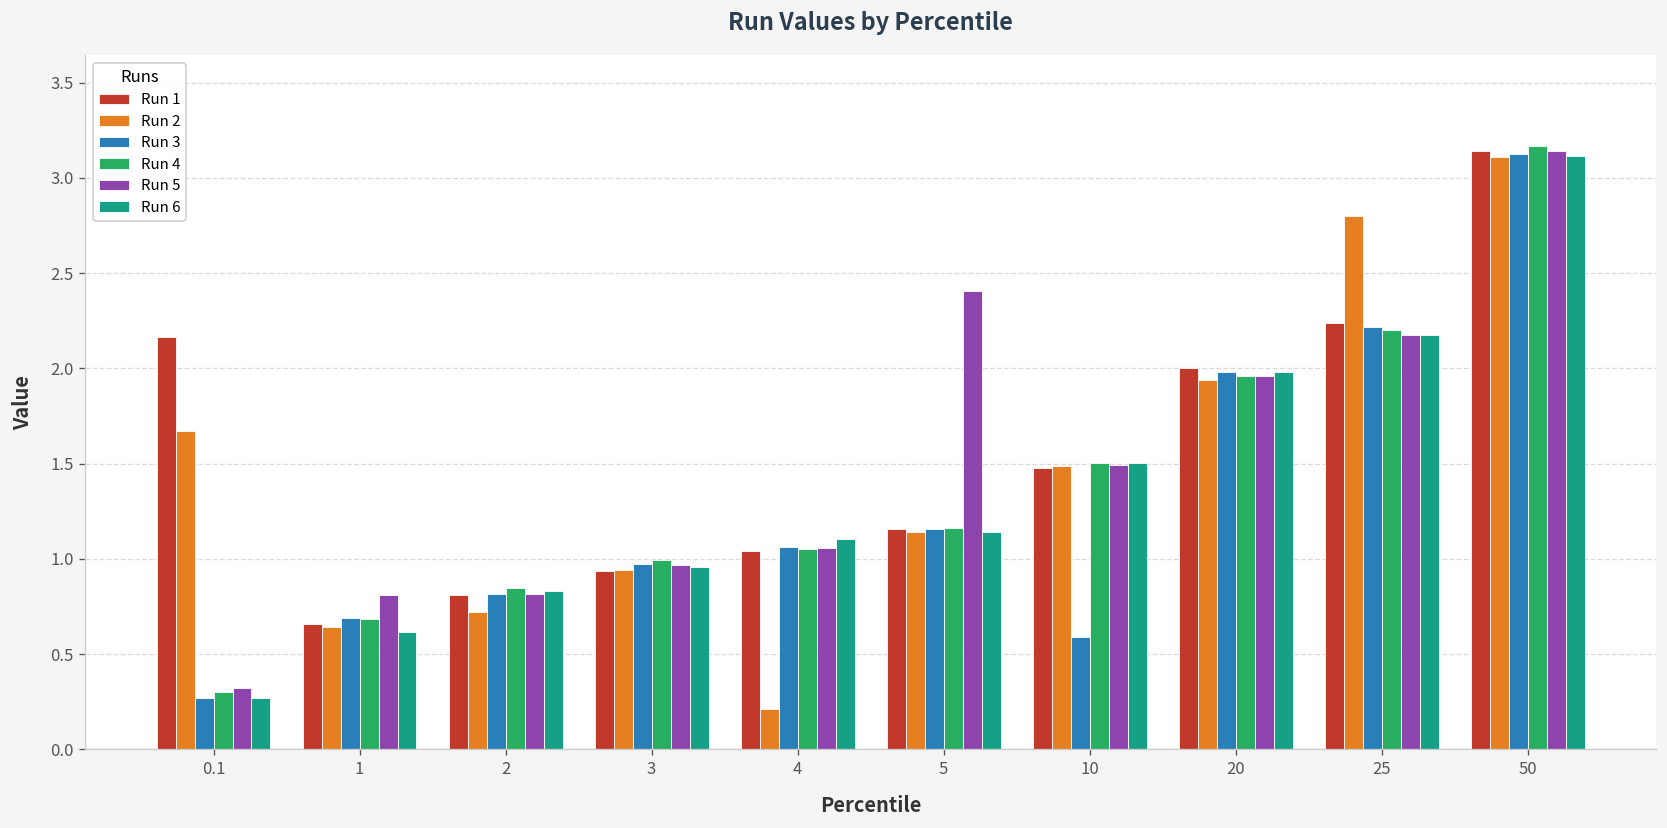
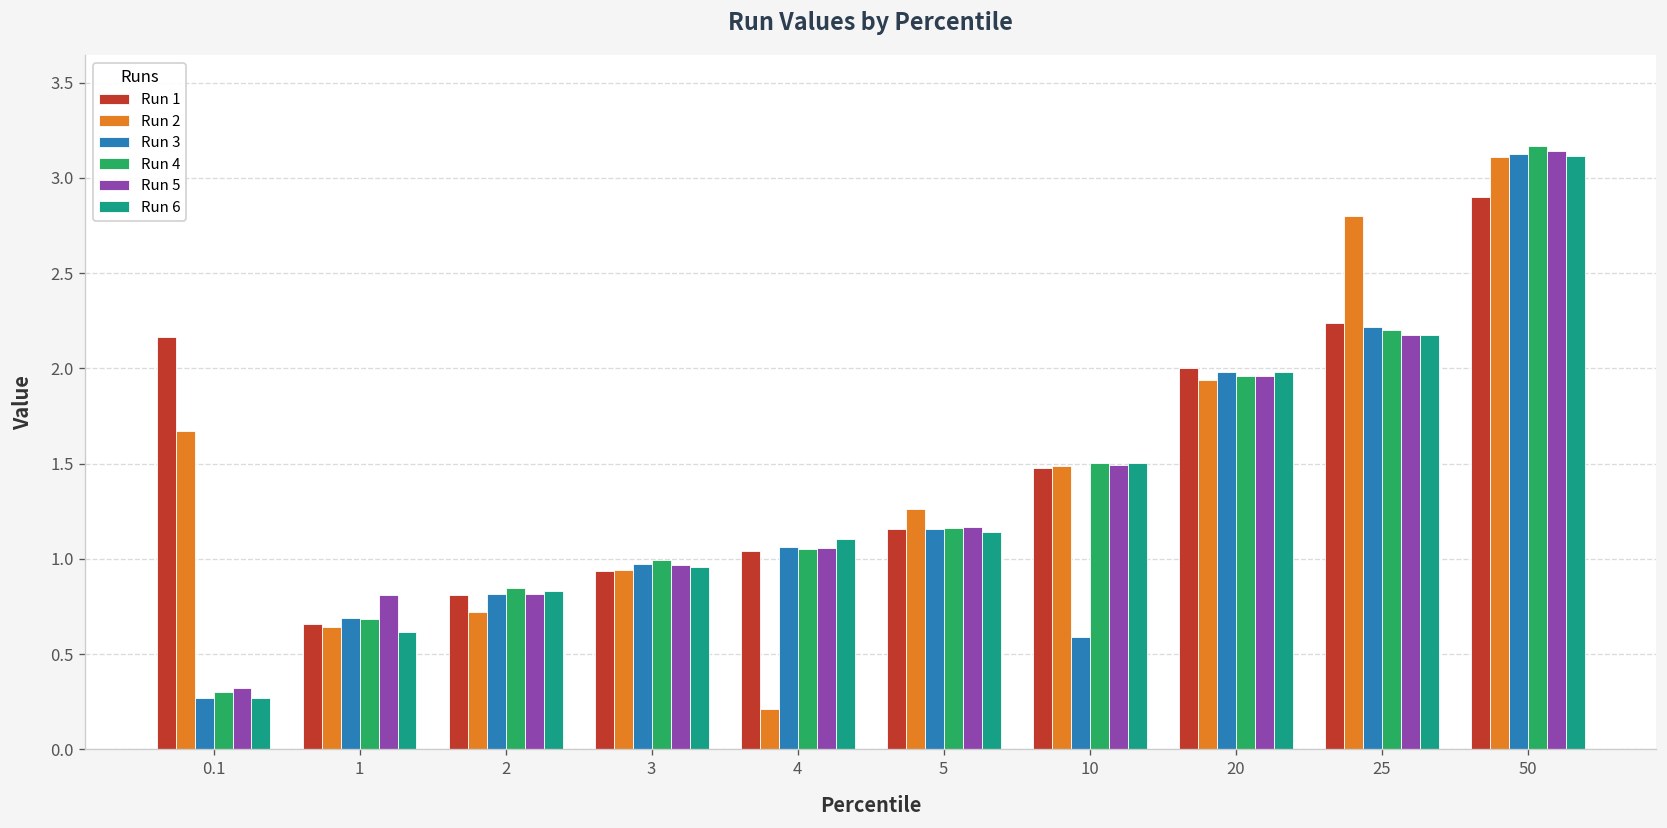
  {
    "Run 1": {
      "0.1": 2.16,
      "1": 0.66,
      "2": 0.81,
      "3": 0.93,
      "4": 1.04,
      "5": 1.16,
      "10": 1.48,
      "20": 2.00,
      "25": 2.24,
-     "50": 3.14
+     "50": 2.90
    },
    "Run 2": {
      "0.1": 1.67,
      "1": 0.64,
      "2": 0.72,
      "3": 0.94,
      "4": 0.21,
-     "5": 1.14,
+     "5": 1.26,
      "10": 1.49,
      "20": 1.94,
      "25": 2.80,
      "50": 3.11
    },
    "Run 3": {
      "0.1": 0.27,
      "1": 0.69,
      "2": 0.82,
      "3": 0.97,
      "4": 1.06,
      "5": 1.16,
      "10": 0.59,
      "20": 1.98,
      "25": 2.22,
      "50": 3.13
    },
    "Run 5": {
      "0.1": 0.32,
      "1": 0.81,
      "2": 0.82,
      "3": 0.97,
      "4": 1.06,
-     "5": 2.40,
+     "5": 1.17,
      "10": 1.49,
      "20": 1.96,
      "25": 2.17,
      "50": 3.14
    }
  }
